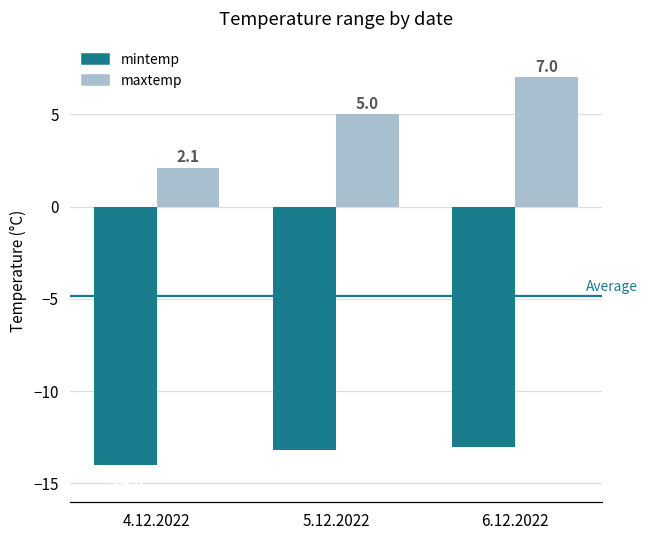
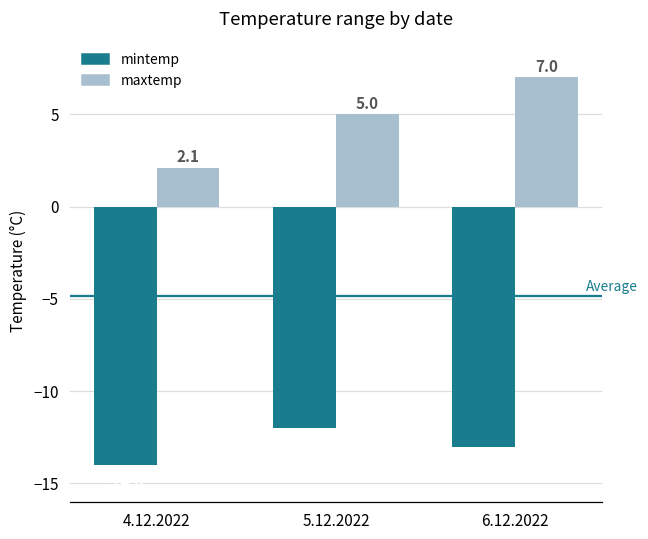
  {
    "mintemp": {
      "4.12.2022": -14.0,
-     "5.12.2022": -13.2,
+     "5.12.2022": -12.0,
      "6.12.2022": -13.0
    },
    "maxtemp": {
      "4.12.2022": 2.1,
      "5.12.2022": 5.0,
      "6.12.2022": 7.0
    }
  }
